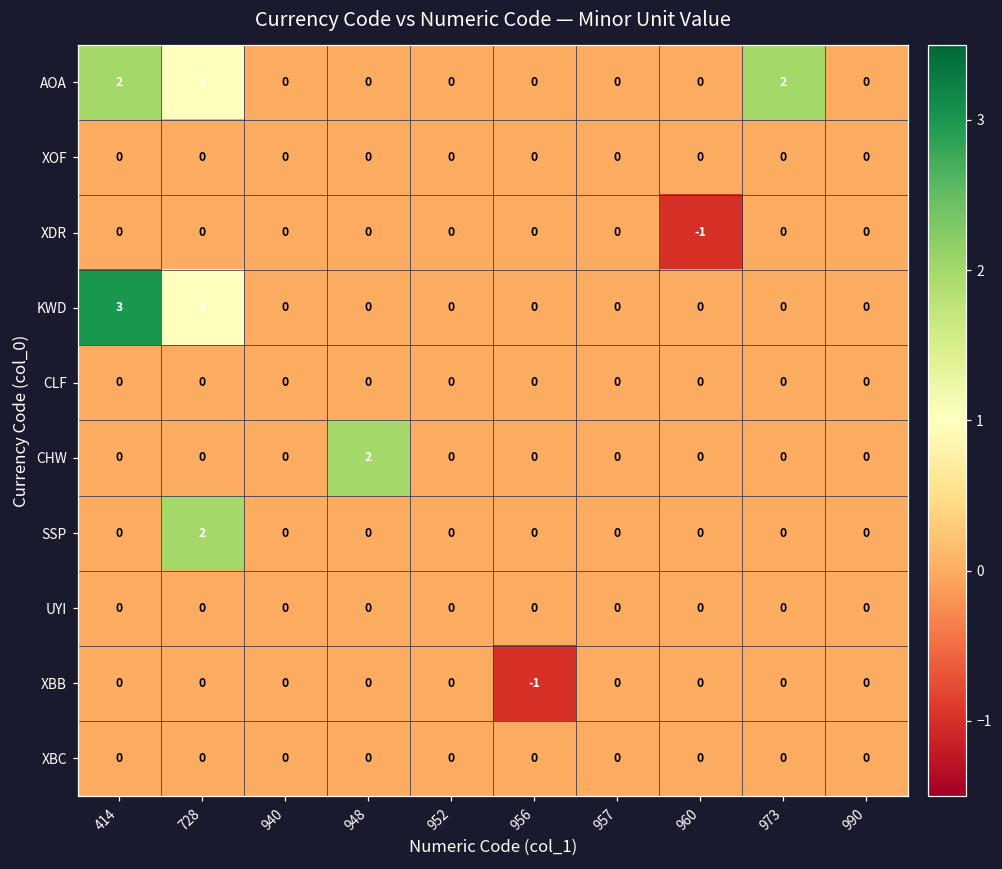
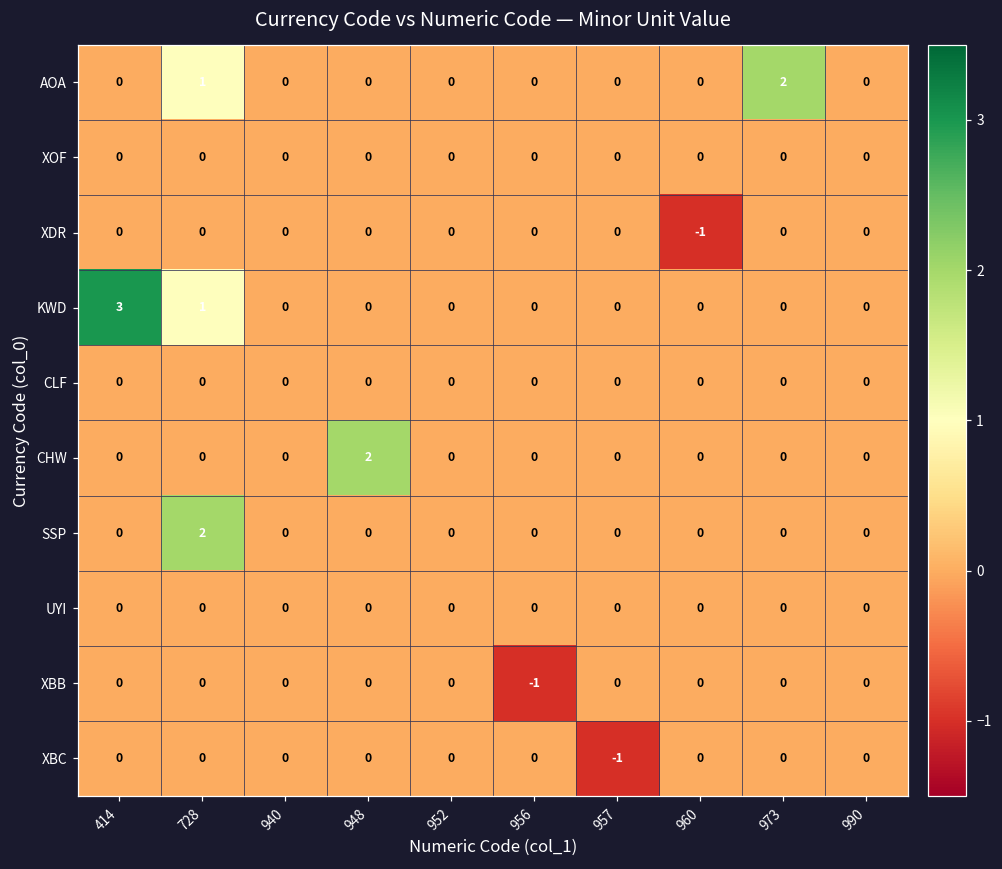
  {
    "AOA": {
-     "414": 2,
+     "414": 0,
      "728": 1,
      "940": 0,
      "948": 0,
      "952": 0,
      "956": 0,
      "957": 0,
      "960": 0,
      "973": 2,
      "990": 0
    },
    "XOF": {
      "414": 0,
      "728": 0,
      "940": 0,
      "948": 0,
      "952": 0,
      "956": 0,
      "957": 0,
      "960": 0,
      "973": 0,
      "990": 0
    },
    "XDR": {
      "414": 0,
      "728": 0,
      "940": 0,
      "948": 0,
      "952": 0,
      "956": 0,
      "957": 0,
      "960": -1,
      "973": 0,
      "990": 0
    },
    "KWD": {
      "414": 3,
      "728": 1,
      "940": 0,
      "948": 0,
      "952": 0,
      "956": 0,
      "957": 0,
      "960": 0,
      "973": 0,
      "990": 0
    },
    "CLF": {
      "414": 0,
      "728": 0,
      "940": 0,
      "948": 0,
      "952": 0,
      "956": 0,
      "957": 0,
      "960": 0,
      "973": 0,
      "990": 0
    },
    "CHW": {
      "414": 0,
      "728": 0,
      "940": 0,
      "948": 2,
      "952": 0,
      "956": 0,
      "957": 0,
      "960": 0,
      "973": 0,
      "990": 0
    },
    "SSP": {
      "414": 0,
      "728": 2,
      "940": 0,
      "948": 0,
      "952": 0,
      "956": 0,
      "957": 0,
      "960": 0,
      "973": 0,
      "990": 0
    },
    "UYI": {
      "414": 0,
      "728": 0,
      "940": 0,
      "948": 0,
      "952": 0,
      "956": 0,
      "957": 0,
      "960": 0,
      "973": 0,
      "990": 0
    },
    "XBB": {
      "414": 0,
      "728": 0,
      "940": 0,
      "948": 0,
      "952": 0,
      "956": -1,
      "957": 0,
      "960": 0,
      "973": 0,
      "990": 0
    },
    "XBC": {
      "414": 0,
      "728": 0,
      "940": 0,
      "948": 0,
      "952": 0,
      "956": 0,
-     "957": 0,
+     "957": -1,
      "960": 0,
      "973": 0,
      "990": 0
    }
  }
